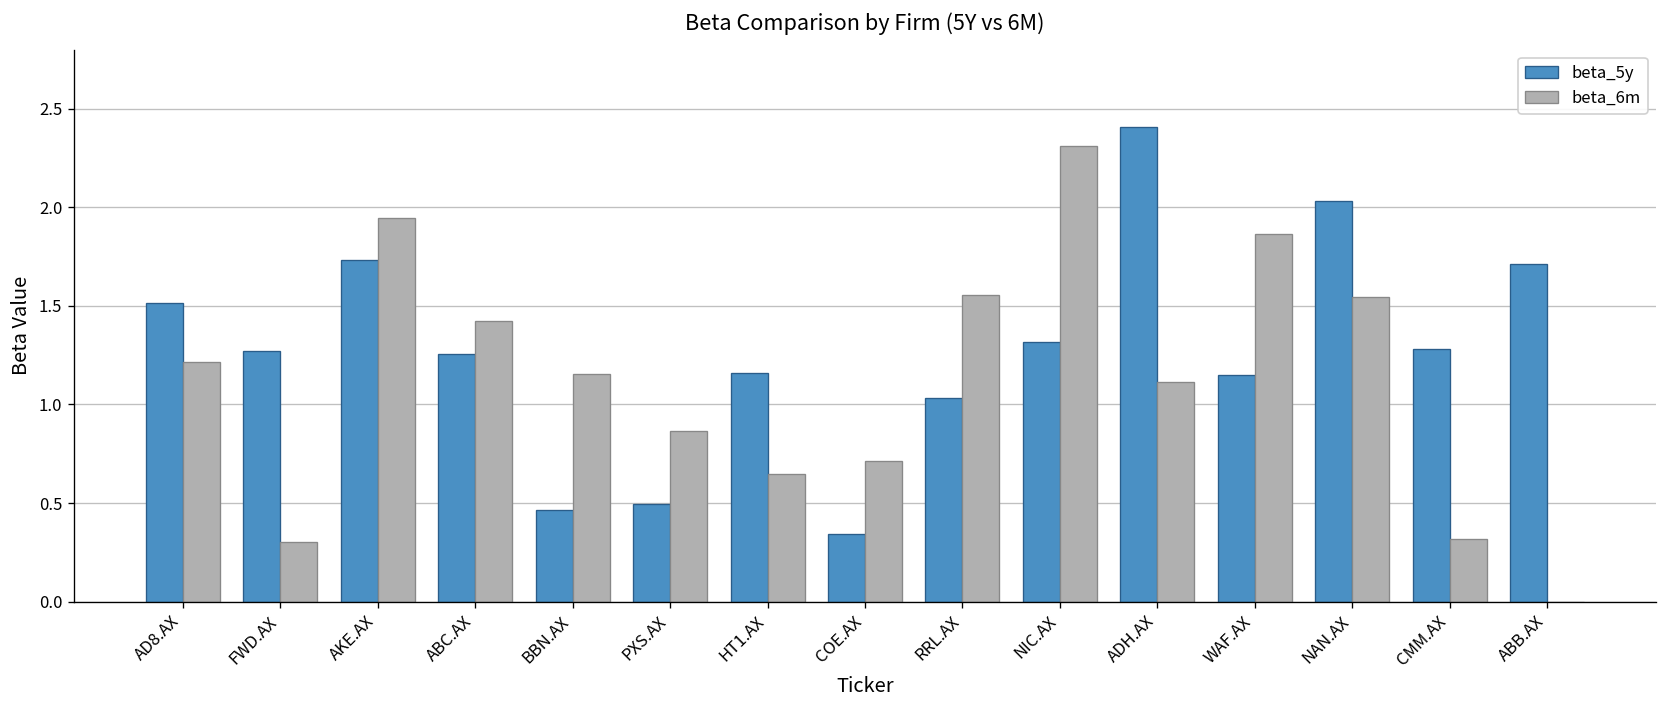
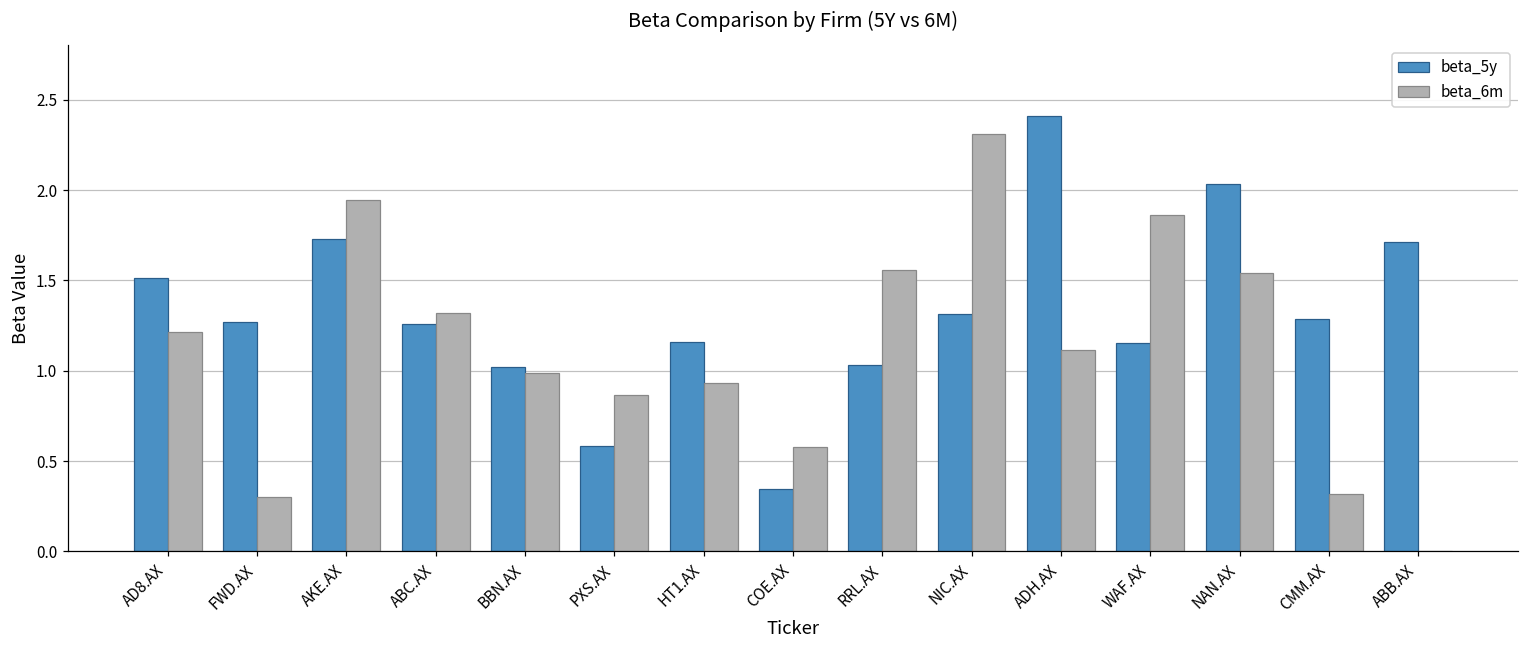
  {
    "beta_5y": {
      "AD8.AX": 1.51,
      "FWD.AX": 1.27,
      "AKE.AX": 1.73,
      "ABC.AX": 1.26,
-     "BBN.AX": 0.46,
-     "PXS.AX": 0.50,
+     "BBN.AX": 1.02,
+     "PXS.AX": 0.58,
      "HT1.AX": 1.16,
      "COE.AX": 0.34,
      "RRL.AX": 1.03,
      "NIC.AX": 1.31,
      "ADH.AX": 2.41,
      "WAF.AX": 1.15,
      "NAN.AX": 2.03,
      "CMM.AX": 1.28,
      "ABB.AX": 1.71
    },
    "beta_6m": {
      "AD8.AX": 1.22,
      "FWD.AX": 0.30,
      "AKE.AX": 1.95,
-     "ABC.AX": 1.43,
-     "BBN.AX": 1.16,
+     "ABC.AX": 1.32,
+     "BBN.AX": 0.99,
      "PXS.AX": 0.86,
-     "HT1.AX": 0.65,
-     "COE.AX": 0.71,
+     "HT1.AX": 0.93,
+     "COE.AX": 0.58,
      "RRL.AX": 1.56,
      "NIC.AX": 2.31,
      "ADH.AX": 1.12,
      "WAF.AX": 1.86,
      "NAN.AX": 1.54,
      "CMM.AX": 0.32,
      "ABB.AX": 0.00
    }
  }
